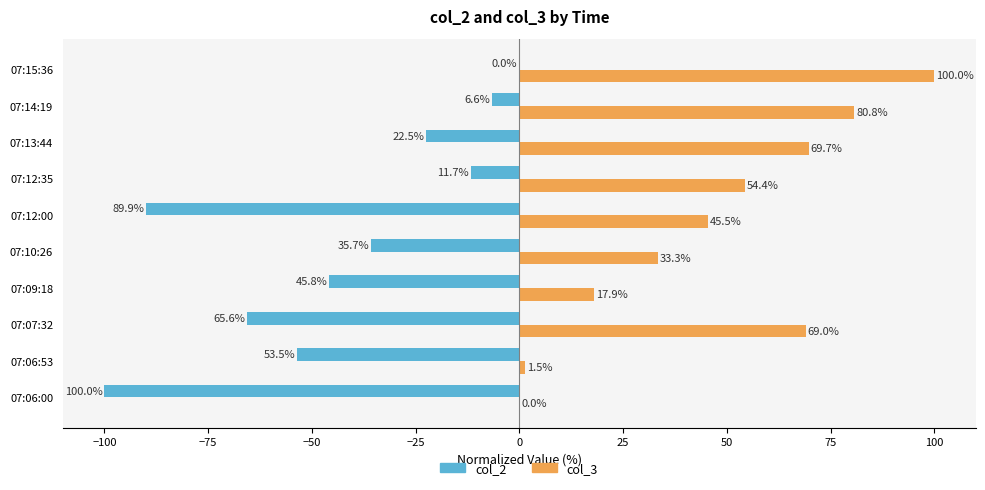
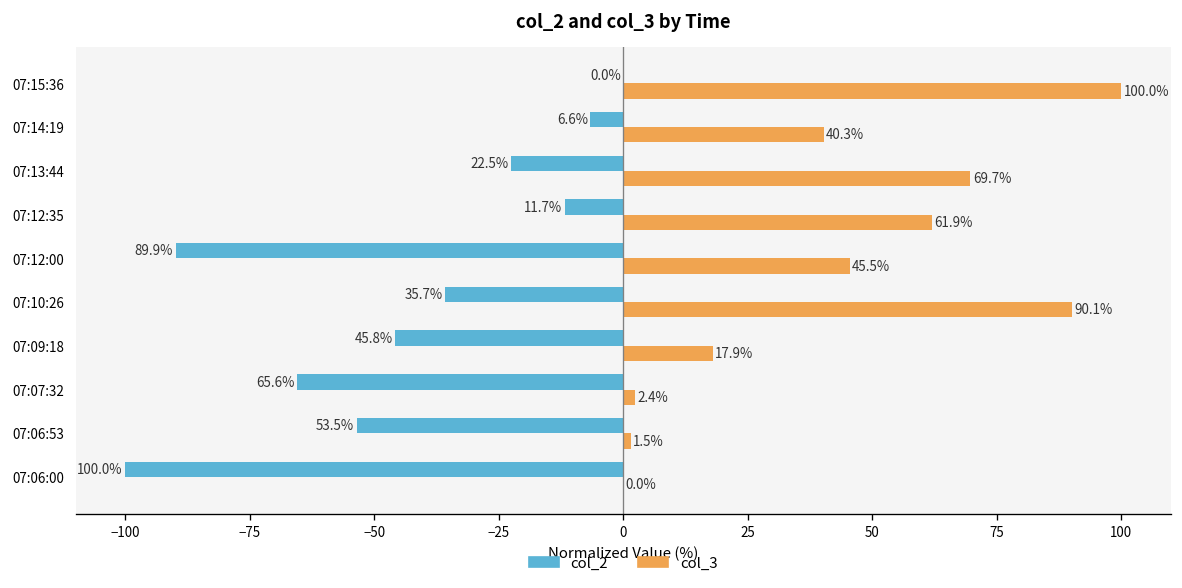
  {
    "col_2": {
      "07:15:36": "0.0%"
    },
    "col_3": {
      "07:15:36": "100.0%",
-     "07:14:19": "80.8%",
+     "07:14:19": "40.3%",
      "07:13:44": "69.7%",
-     "07:12:35": "54.4%",
+     "07:12:35": "61.9%",
      "07:12:00": "45.5%",
-     "07:10:26": "33.3%",
+     "07:10:26": "90.1%",
      "07:09:18": "17.9%",
-     "07:07:32": "69.0%",
+     "07:07:32": "2.4%",
      "07:06:53": "1.5%",
      "07:06:00": "0.0%"
    }
  }
